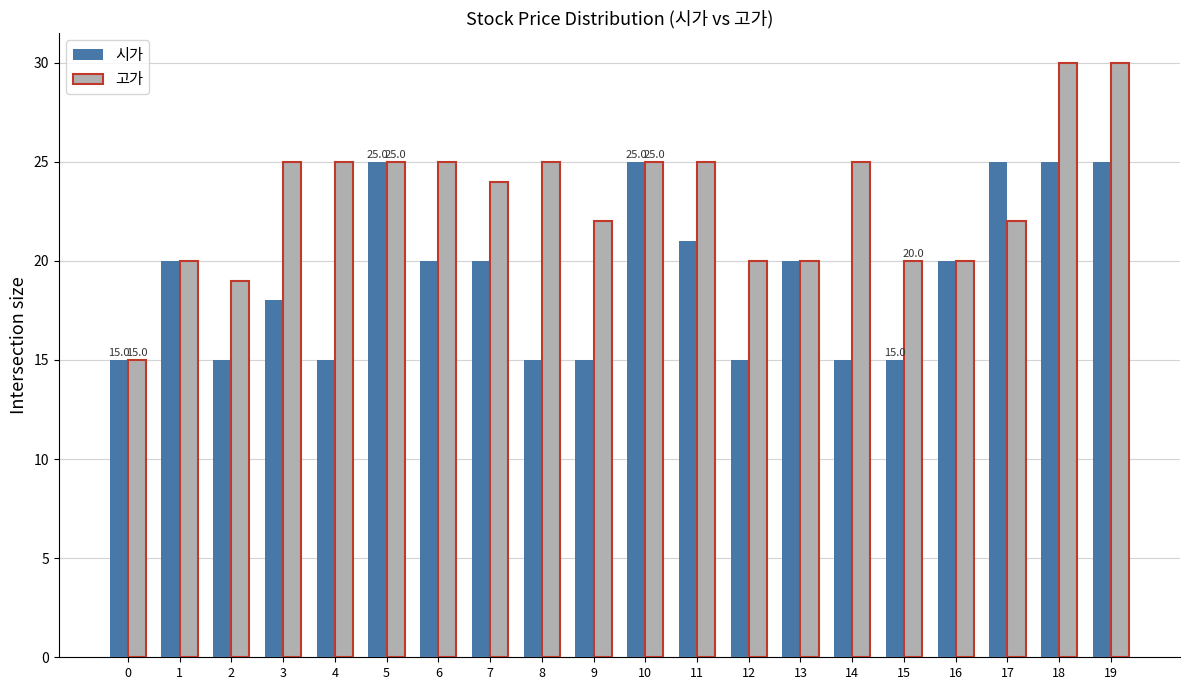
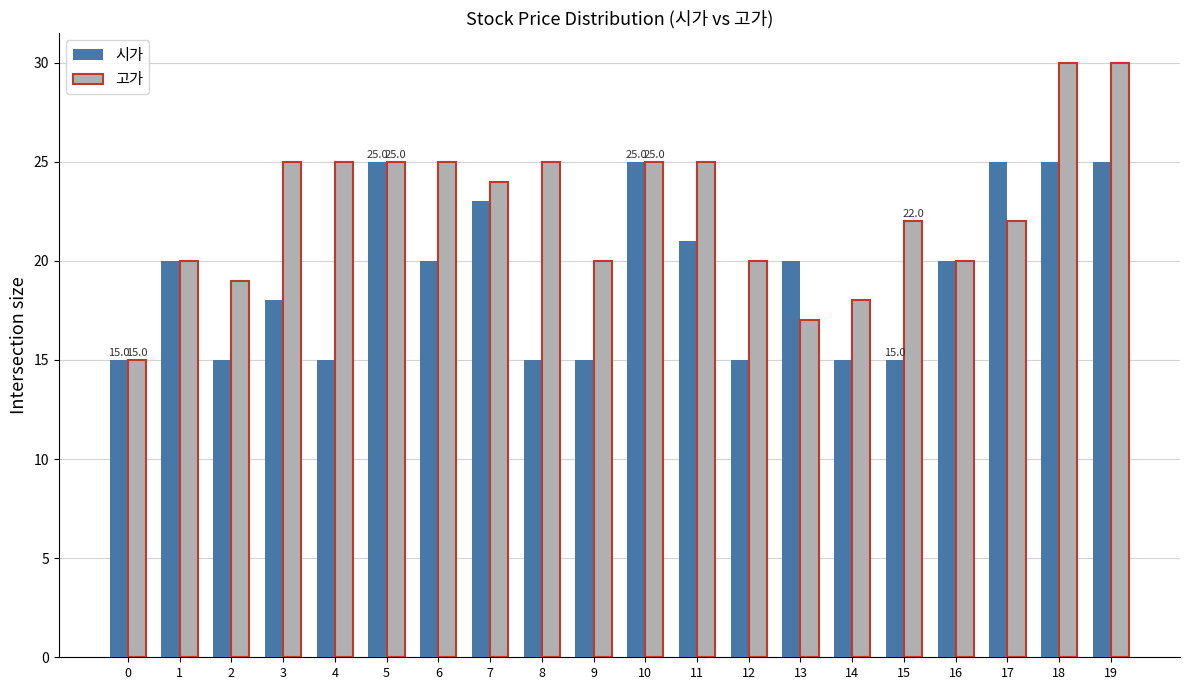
  {
    "시가": {
      "1": 20.0,
      "2": 15.0,
      "3": 18.0,
      "4": 15.0,
      "6": 20.0,
-     "7": 20.0,
+     "7": 23.0,
      "8": 15.0,
      "9": 15.0,
      "11": 21.0,
      "12": 15.0,
      "13": 20.0,
      "14": 15.0,
      "17": 25.0,
      "18": 25.0,
      "19": 25.0
    },
    "고가": {
-     "9": 22.0,
-     "13": 20.0,
-     "14": 25.0,
-     "15": 20.0
+     "9": 20.0,
+     "13": 17.0,
+     "14": 18.0,
+     "15": 22.0
    }
  }
